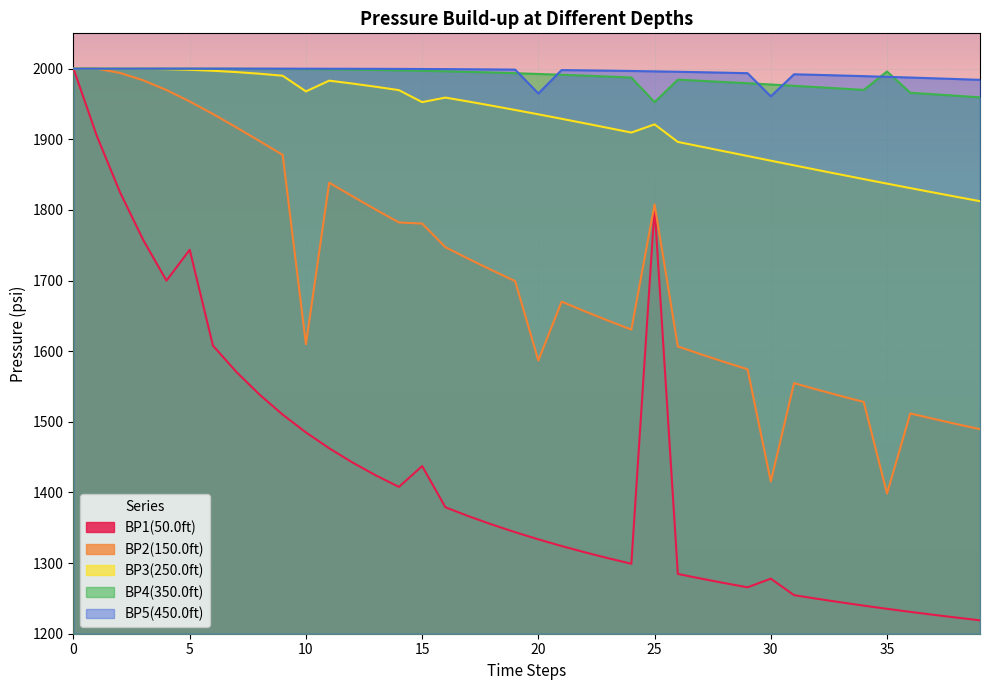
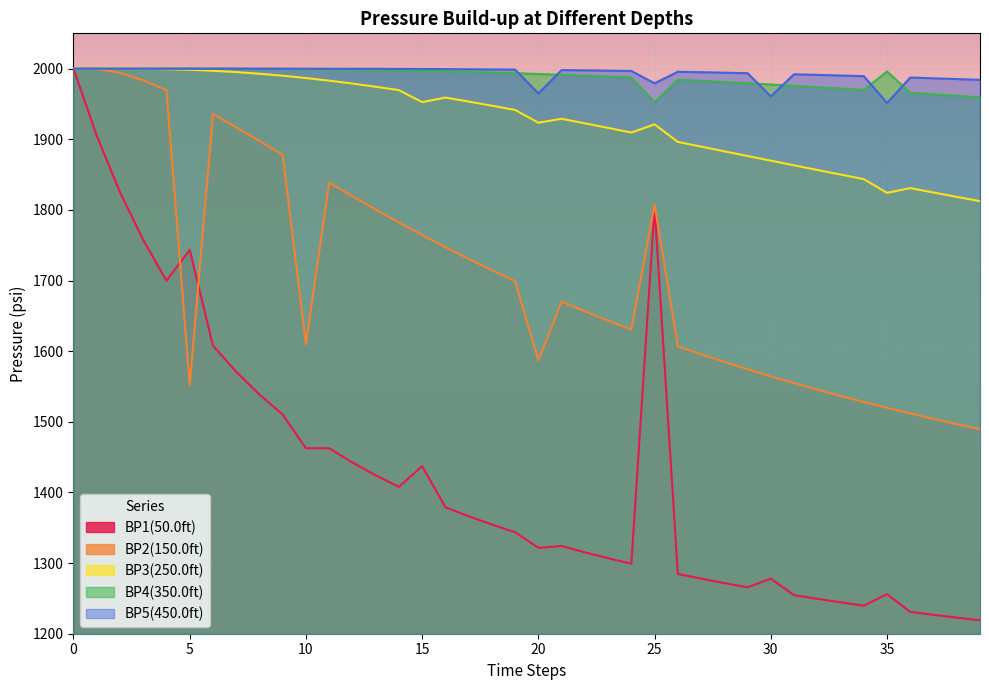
  {
    "BP1(50.0ft)": {
      "5": 1740,
-     "10": 1490,
+     "10": 1460,
      "15": 1440,
-     "20": 1330,
+     "20": 1320,
      "25": 1800,
      "30": 1280,
-     "35": 1240
+     "35": 1260
    },
    "BP2(150.0ft)": {
-     "5": 1950,
+     "5": 1550,
      "10": 1610,
-     "15": 1780,
+     "15": 1760,
      "20": 1590,
      "25": 1810,
-     "30": 1420,
-     "35": 1400
+     "30": 1560,
+     "35": 1520
    },
    "BP3(250.0ft)": {
-     "10": 1970,
+     "10": 1990,
      "15": 1950,
-     "20": 1940,
+     "20": 1920,
      "25": 1920,
      "30": 1870,
-     "35": 1840
+     "35": 1820
    },
    "BP4(350.0ft)": {
      "20": 1990,
      "25": 1950,
      "30": 1980,
      "35": 2000
    },
    "BP5(450.0ft)": {
      "20": 1960,
-     "25": 2000,
+     "25": 1980,
      "30": 1960,
-     "35": 1990
+     "35": 1950
    }
  }
